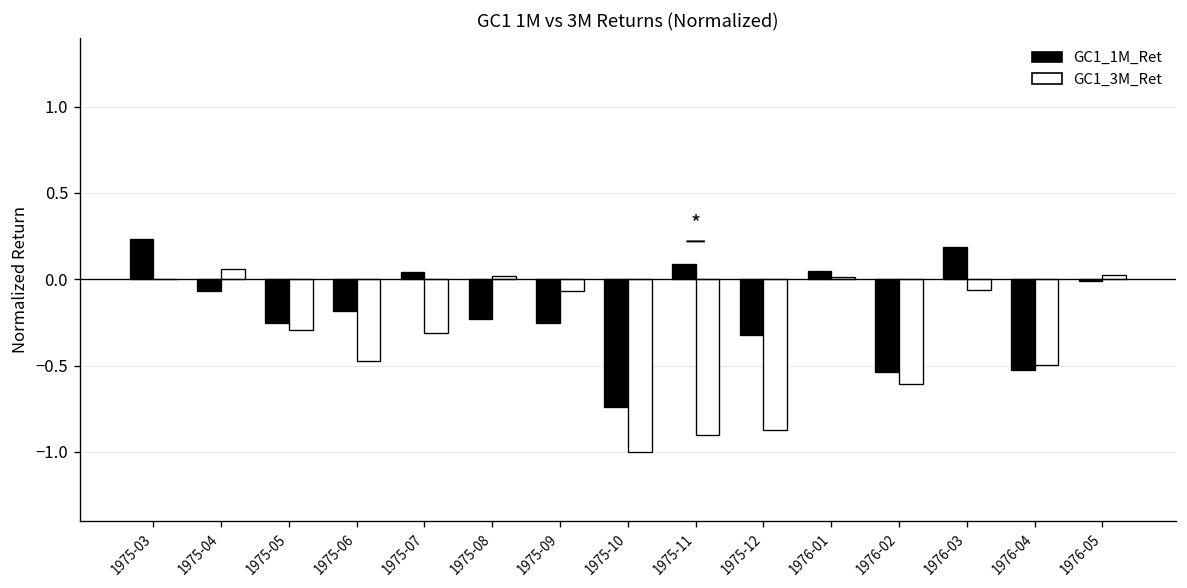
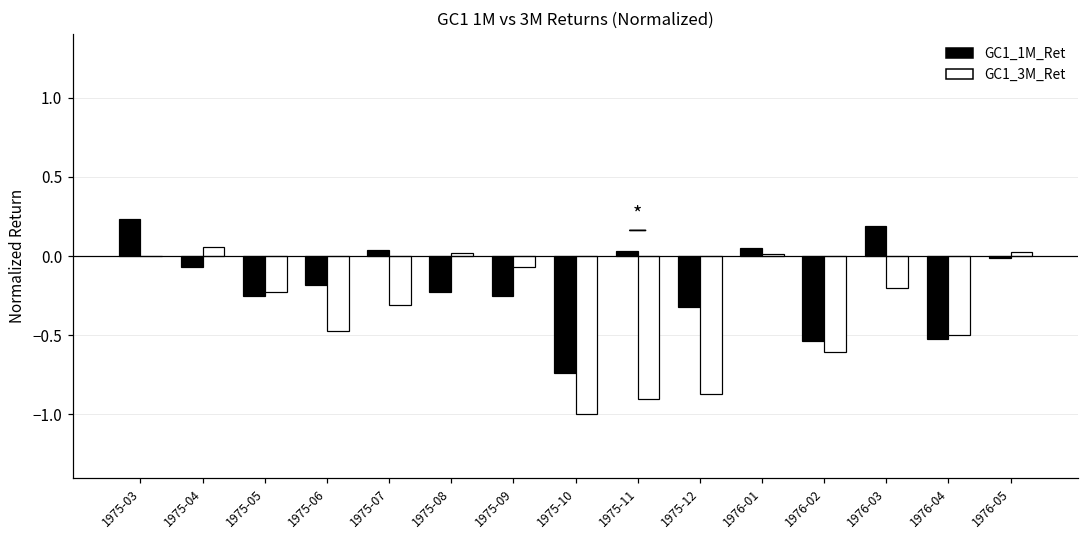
  {
    "GC1_1M_Ret": {
      "1975-03": 0.23,
      "1975-04": -0.07,
      "1975-05": -0.25,
      "1975-06": -0.18,
      "1975-07": 0.04,
      "1975-08": -0.23,
      "1975-09": -0.25,
      "1975-10": -0.74,
-     "1975-11": 0.09,
+     "1975-11": 0.03,
      "1975-12": -0.32,
      "1976-01": 0.05,
      "1976-02": -0.53,
      "1976-03": 0.19,
      "1976-04": -0.52
    },
    "GC1_3M_Ret": {
      "1975-03": 0.00,
      "1975-04": 0.06,
-     "1975-05": -0.29,
+     "1975-05": -0.23,
      "1975-06": -0.47,
      "1975-07": -0.31,
      "1975-08": 0.02,
      "1975-09": -0.07,
      "1975-10": -1.00,
      "1975-11": -0.90,
      "1975-12": -0.87,
      "1976-02": -0.61,
-     "1976-03": -0.06,
+     "1976-03": -0.20,
      "1976-04": -0.50,
      "1976-05": 0.03
    }
  }
